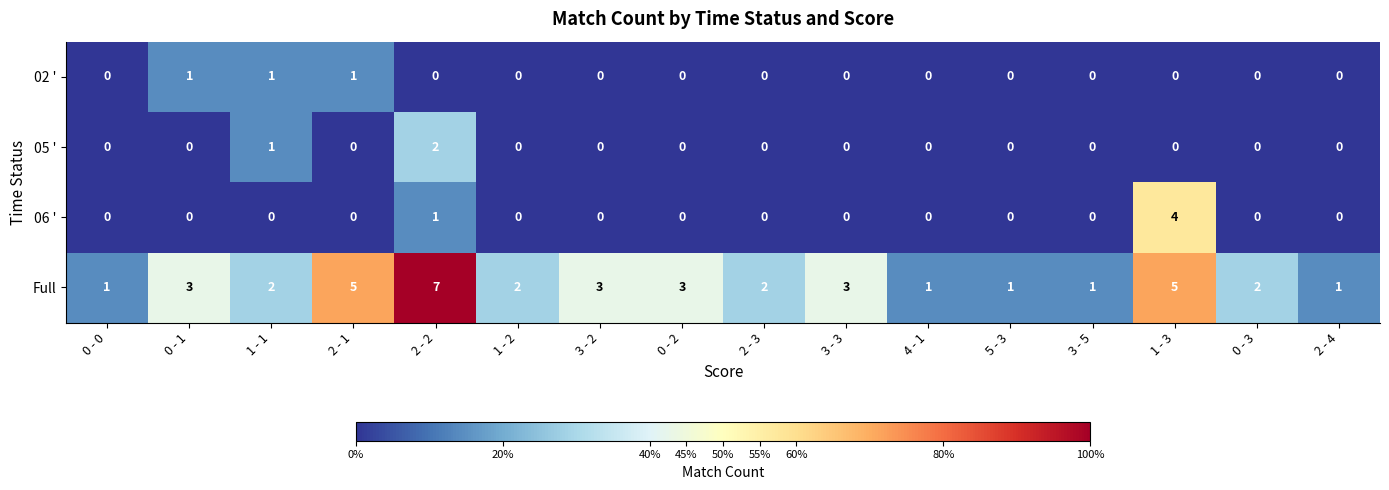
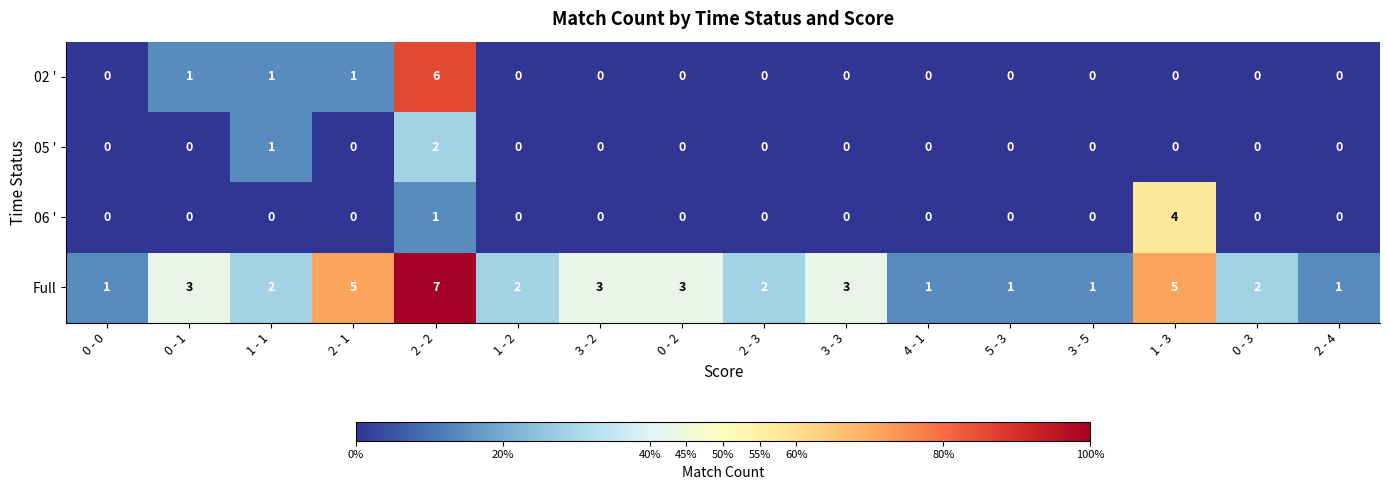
  {
    "02 '": {
      "0 - 0": 0,
      "0 - 1": 1,
      "1 - 1": 1,
      "2 - 1": 1,
-     "2 - 2": 0,
+     "2 - 2": 6,
      "1 - 2": 0,
      "3 - 2": 0,
      "0 - 2": 0,
      "2 - 3": 0,
      "3 - 3": 0,
      "4 - 1": 0,
      "5 - 3": 0,
      "3 - 5": 0,
      "1 - 3": 0,
      "0 - 3": 0,
      "2 - 4": 0
    },
    "05 '": {
      "0 - 0": 0,
      "0 - 1": 0,
      "1 - 1": 1,
      "2 - 1": 0,
      "2 - 2": 2,
      "1 - 2": 0,
      "3 - 2": 0,
      "0 - 2": 0,
      "2 - 3": 0,
      "3 - 3": 0,
      "4 - 1": 0,
      "5 - 3": 0,
      "3 - 5": 0,
      "1 - 3": 0,
      "0 - 3": 0,
      "2 - 4": 0
    },
    "06 '": {
      "0 - 0": 0,
      "0 - 1": 0,
      "1 - 1": 0,
      "2 - 1": 0,
      "2 - 2": 1,
      "1 - 2": 0,
      "3 - 2": 0,
      "0 - 2": 0,
      "2 - 3": 0,
      "3 - 3": 0,
      "4 - 1": 0,
      "5 - 3": 0,
      "3 - 5": 0,
      "1 - 3": 4,
      "0 - 3": 0,
      "2 - 4": 0
    },
    "Full": {
      "0 - 0": 1,
      "0 - 1": 3,
      "1 - 1": 2,
      "2 - 1": 5,
      "2 - 2": 7,
      "1 - 2": 2,
      "3 - 2": 3,
      "0 - 2": 3,
      "2 - 3": 2,
      "3 - 3": 3,
      "4 - 1": 1,
      "5 - 3": 1,
      "3 - 5": 1,
      "1 - 3": 5,
      "0 - 3": 2,
      "2 - 4": 1
    }
  }
